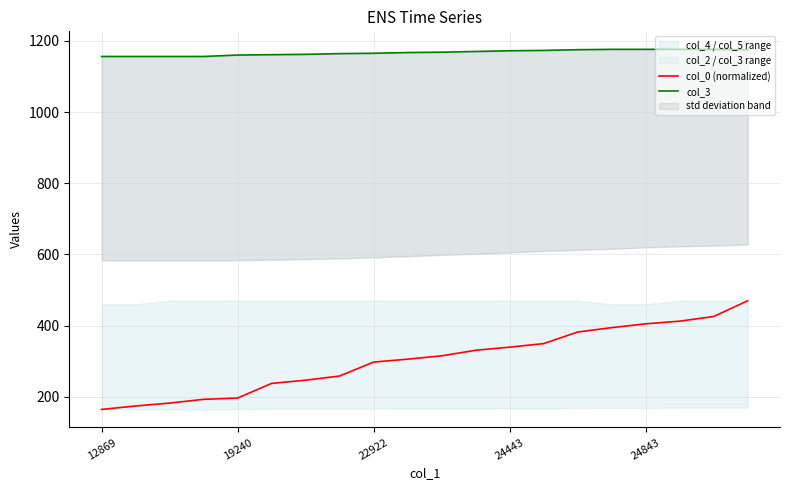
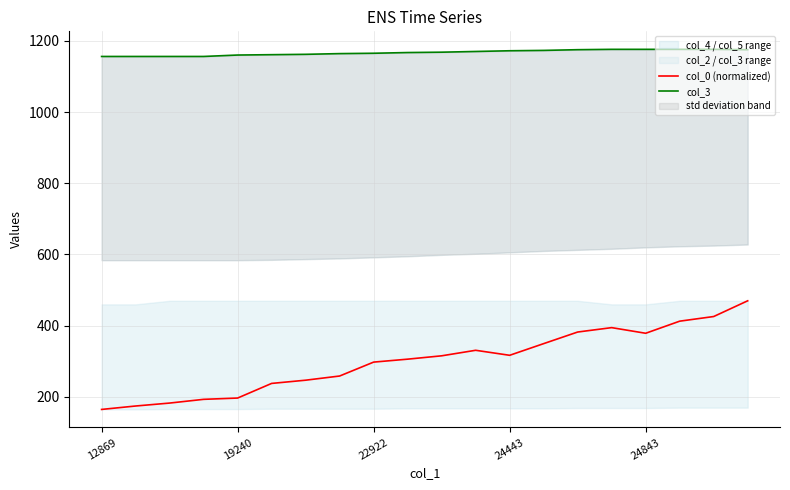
  {
    "col_0 (normalized)": {
      "12869": 170,
      "19240": 200,
      "22922": 300,
-     "24443": 340,
-     "24843": 410
+     "24443": 320,
+     "24843": 380
    }
  }
